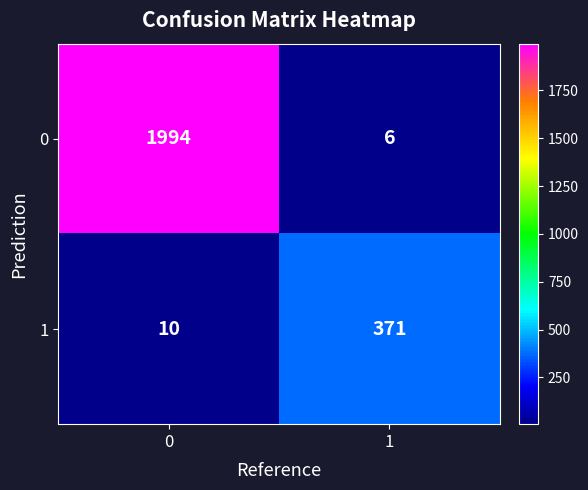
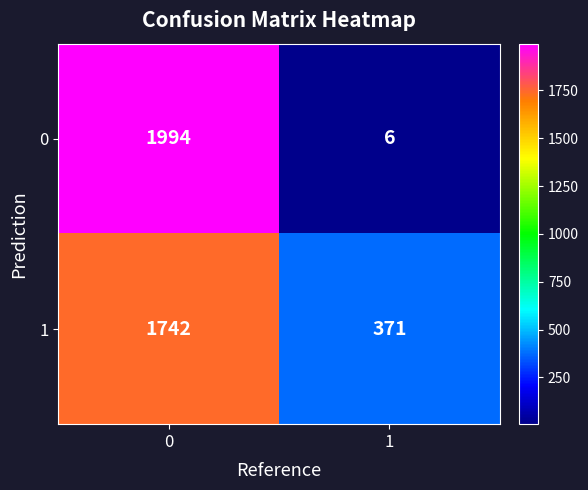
  {
    "0": {
      "0": 1994,
      "1": 6
    },
    "1": {
-     "0": 10,
+     "0": 1742,
      "1": 371
    }
  }
